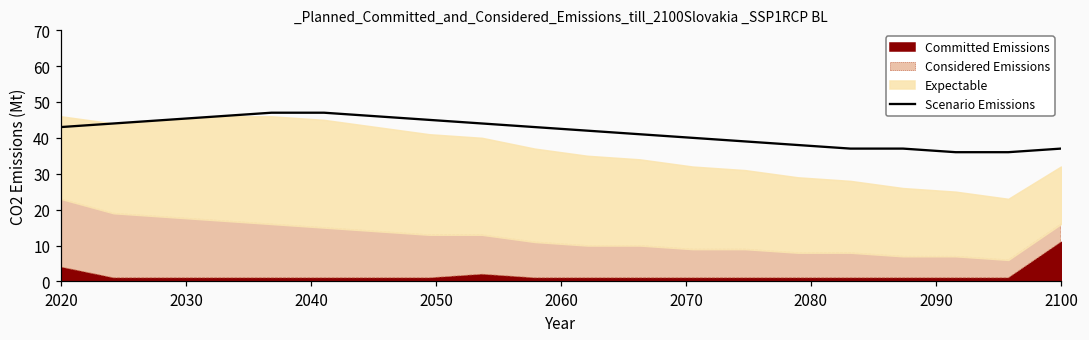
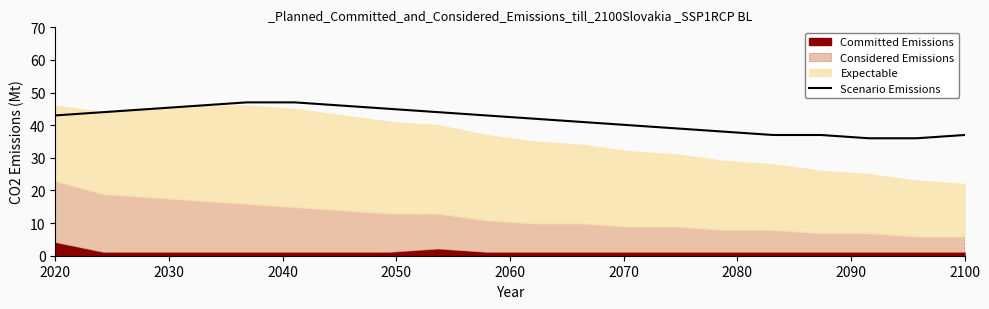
  {
    "Scenario Emissions": {
      "2020": 43,
      "2100": 37
    },
    "Committed Emissions": {
      "2020": 4,
-     "2100": 11
+     "2100": 1
    }
  }
